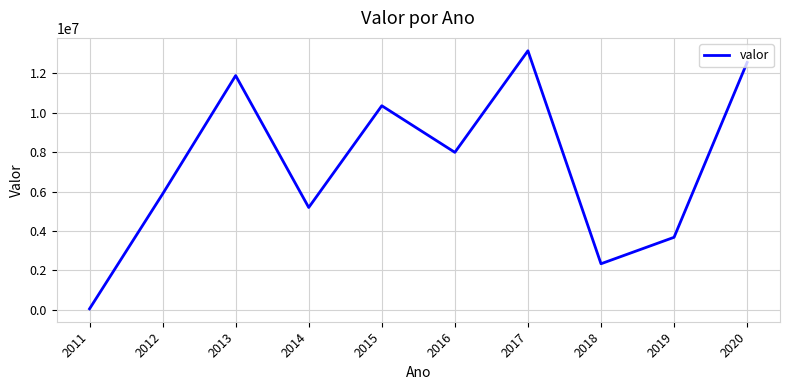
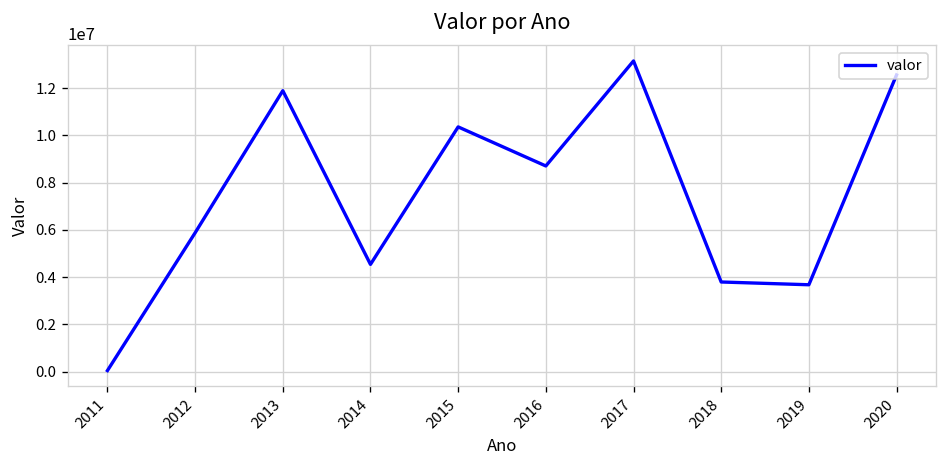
  {
    "2011": 0,
    "2012": 5900000,
    "2013": 11900000,
-   "2014": 5200000,
+   "2014": 4500000,
    "2015": 10400000,
-   "2016": 8000000,
+   "2016": 8700000,
    "2017": 13200000,
-   "2018": 2300000,
+   "2018": 3800000,
    "2019": 3700000
  }
